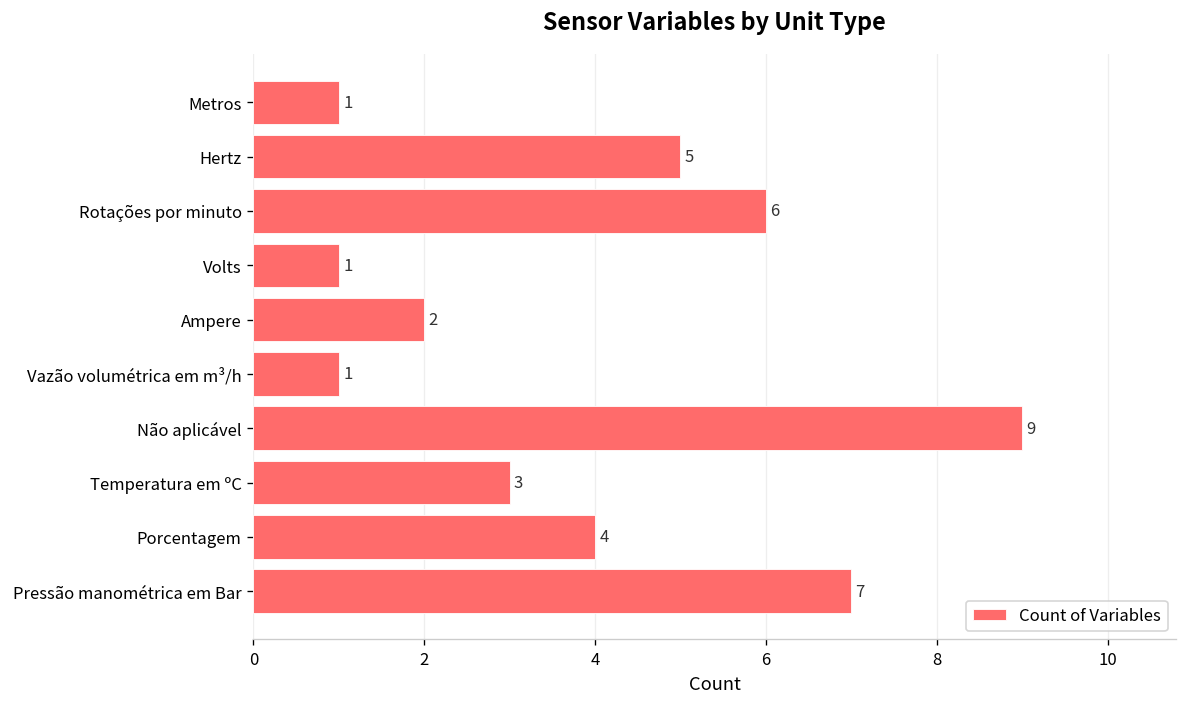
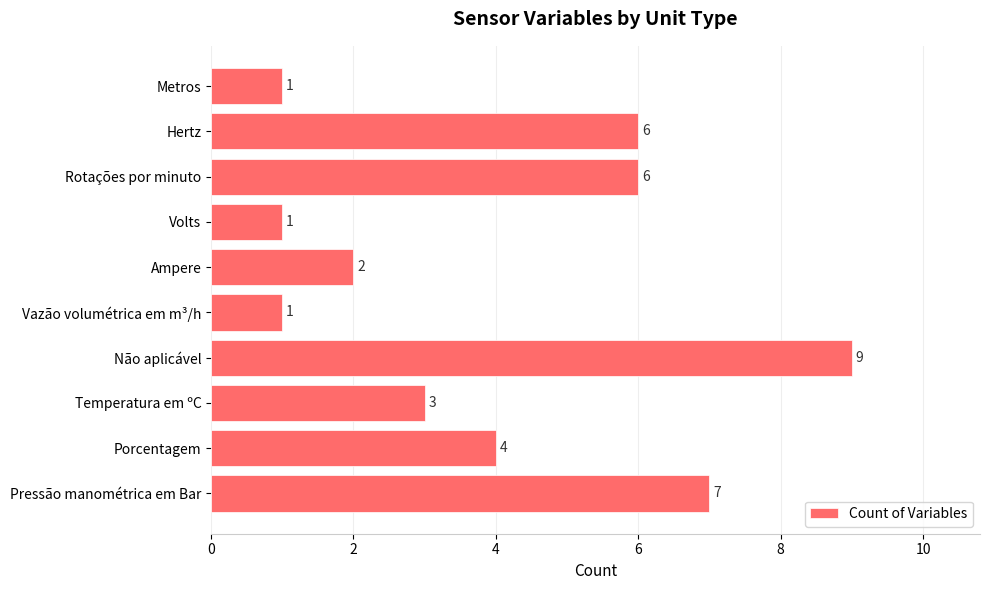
  {
    "Metros": 1,
-   "Hertz": 5,
+   "Hertz": 6,
    "Rotações por minuto": 6,
    "Volts": 1,
    "Ampere": 2,
    "Vazão volumétrica em m³/h": 1,
    "Não aplicável": 9,
    "Temperatura em ºC": 3,
    "Porcentagem": 4,
    "Pressão manométrica em Bar": 7
  }
